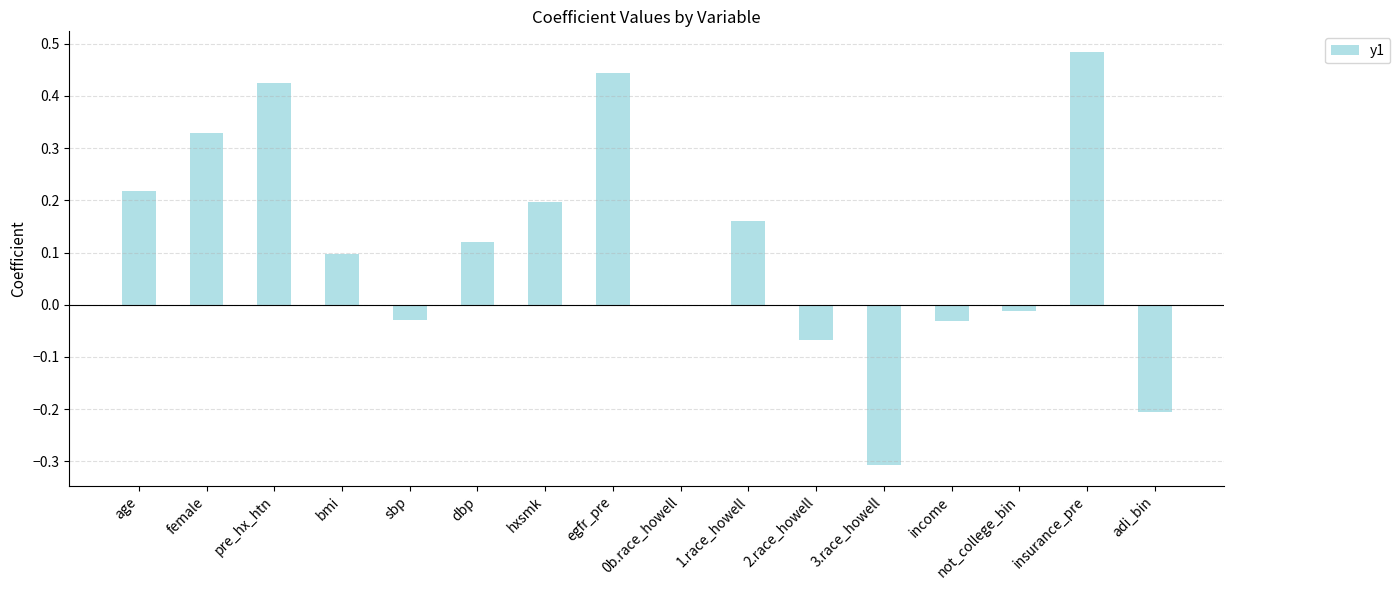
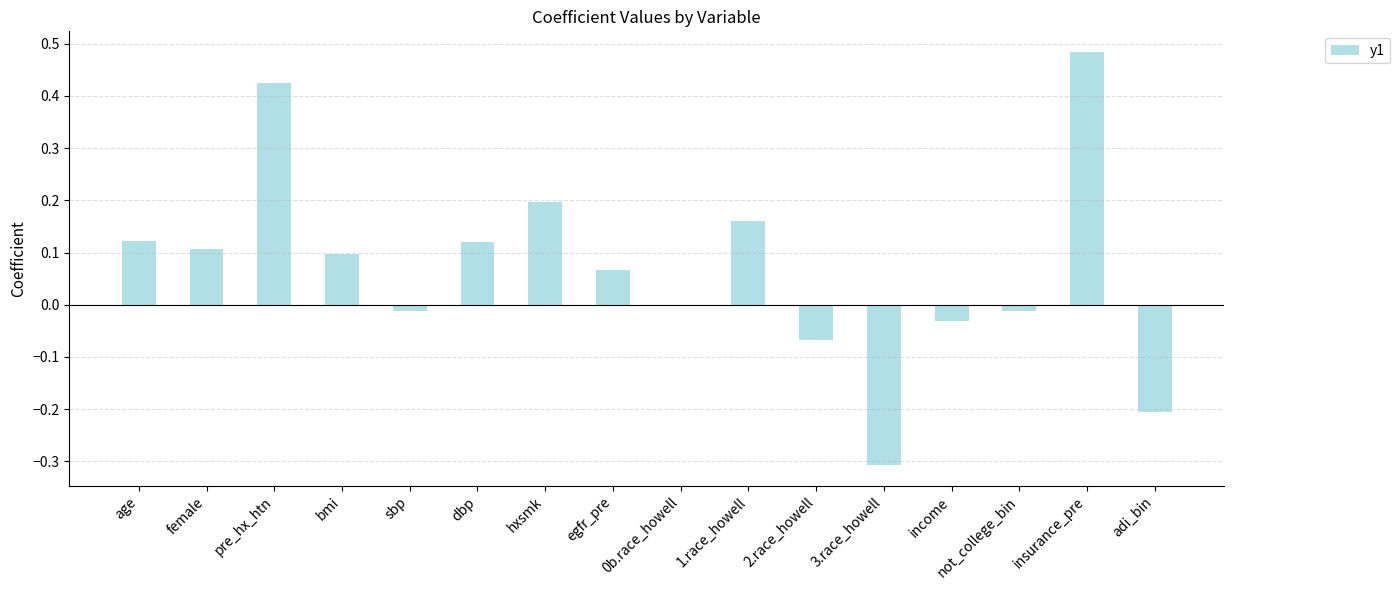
  {
-   "age": 0.22,
-   "female": 0.33,
+   "age": 0.12,
+   "female": 0.11,
    "pre_hx_htn": 0.43,
    "bmi": 0.10,
-   "sbp": -0.03,
+   "sbp": -0.01,
    "dbp": 0.12,
    "hxsmk": 0.20,
-   "egfr_pre": 0.44,
+   "egfr_pre": 0.07,
    "0b.race_howell": 0.00,
    "1.race_howell": 0.16,
    "2.race_howell": -0.07,
    "3.race_howell": -0.31,
    "income": -0.03,
    "not_college_bin": -0.01,
    "insurance_pre": 0.48,
    "adi_bin": -0.20
  }
